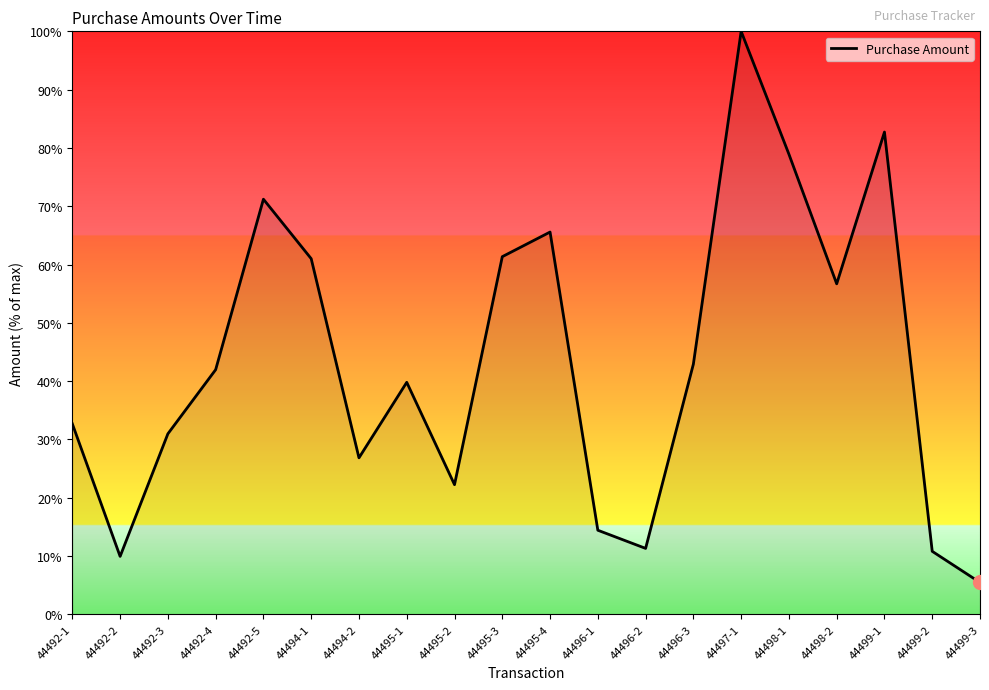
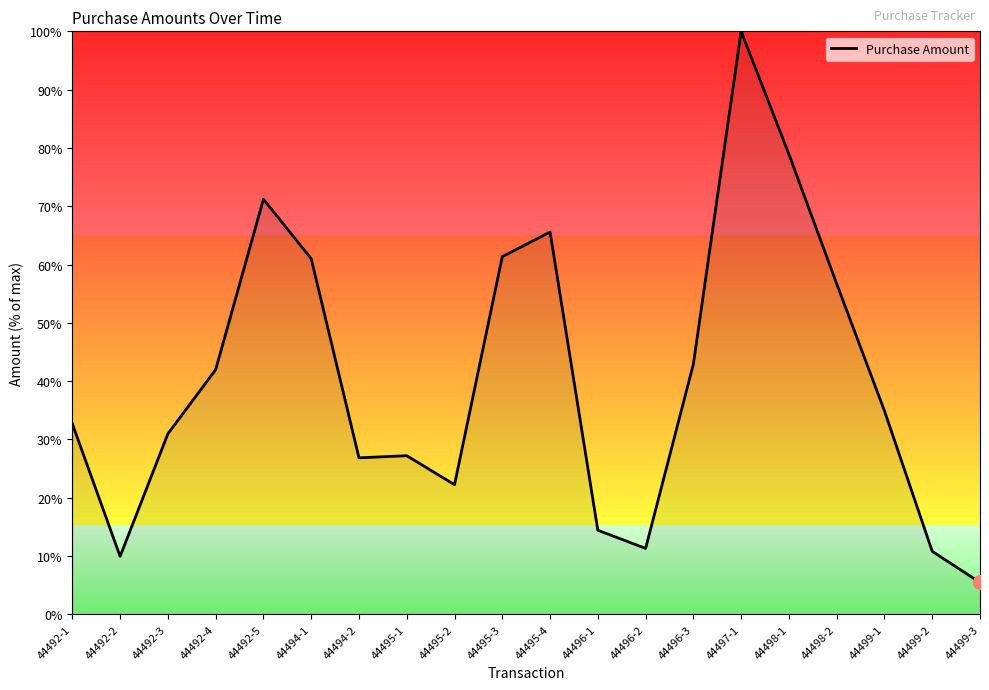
  {
    "Purchase Amount": {
      "44492-1": "33%",
      "44492-2": "10%",
      "44492-3": "31%",
      "44492-4": "42%",
      "44492-5": "71%",
      "44494-1": "61%",
      "44494-2": "27%",
-     "44495-1": "40%",
+     "44495-1": "27%",
      "44495-2": "22%",
      "44495-3": "61%",
      "44495-4": "66%",
      "44496-1": "14%",
      "44496-2": "11%",
      "44496-3": "43%",
      "44497-1": "100%",
      "44498-1": "79%",
      "44498-2": "57%",
-     "44499-1": "83%",
+     "44499-1": "35%",
      "44499-2": "11%"
    }
  }
